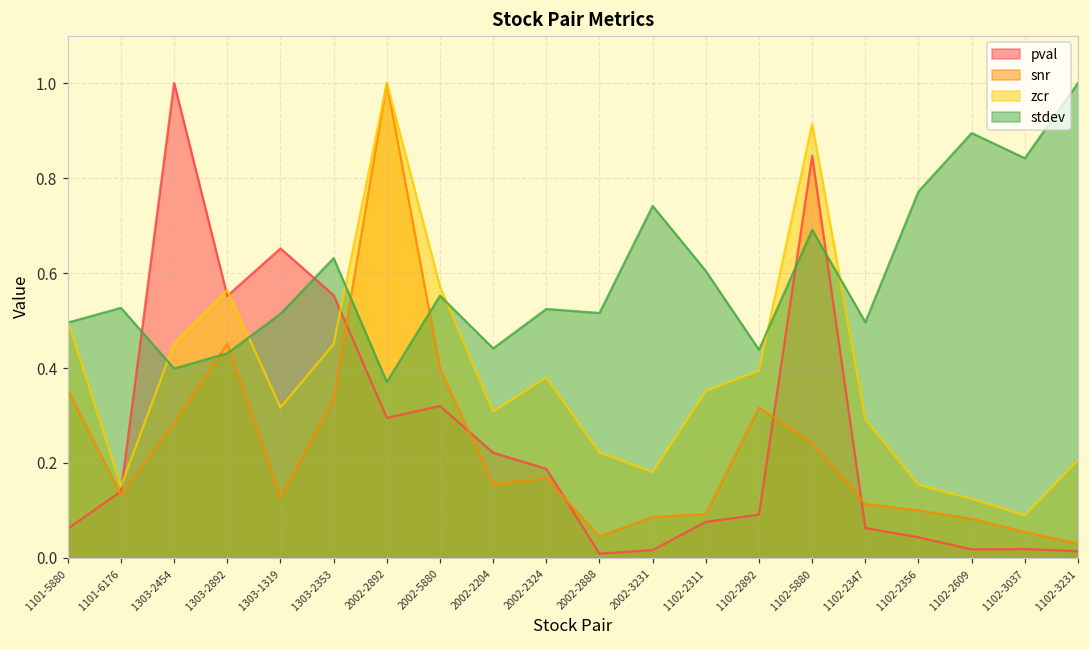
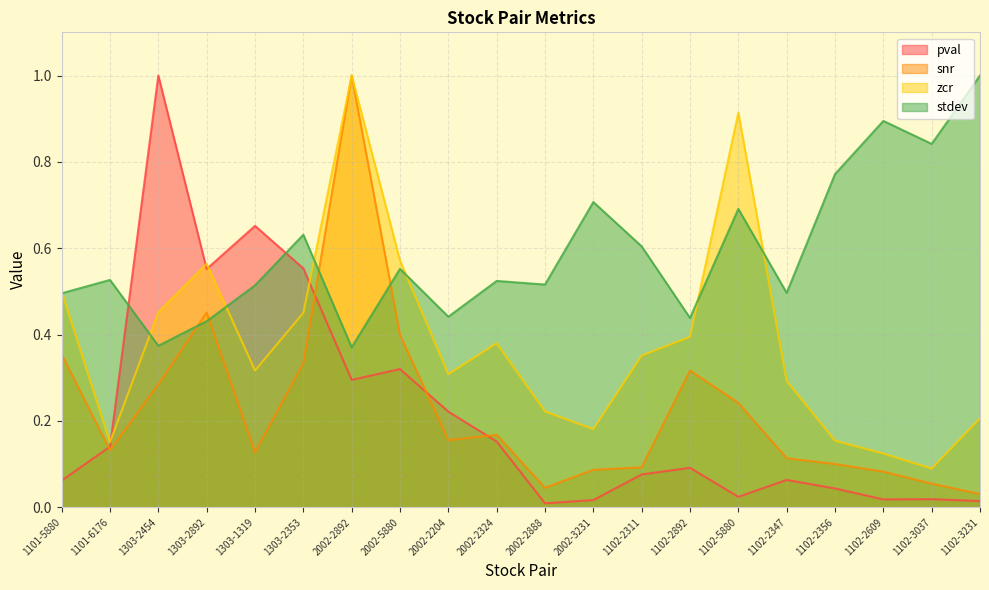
  {
    "pval": {
      "1101-5880": 0.06,
      "1101-6176": 0.14,
      "1303-2454": 1.00,
      "1303-2892": 0.55,
      "1303-1319": 0.65,
      "1303-2353": 0.55,
      "2002-2892": 0.30,
      "2002-5880": 0.32,
      "2002-2204": 0.22,
-     "2002-2324": 0.19,
+     "2002-2324": 0.15,
      "2002-2888": 0.01,
      "2002-3231": 0.02,
      "1102-2311": 0.08,
      "1102-2892": 0.09,
-     "1102-5880": 0.85,
+     "1102-5880": 0.02,
      "1102-2347": 0.06,
      "1102-2356": 0.04,
      "1102-2609": 0.02,
      "1102-3037": 0.02,
      "1102-3231": 0.01
    },
    "stdev": {
      "1101-6176": 0.53,
-     "1303-2454": 0.40,
+     "1303-2454": 0.37,
      "1303-2892": 0.43,
      "1303-1319": 0.51,
      "1303-2353": 0.63,
      "2002-2892": 0.37,
      "2002-5880": 0.55,
      "2002-2204": 0.44,
      "2002-2324": 0.52,
      "2002-2888": 0.52,
-     "2002-3231": 0.74,
+     "2002-3231": 0.71,
      "1102-2311": 0.60,
      "1102-2892": 0.44,
      "1102-5880": 0.69,
      "1102-2347": 0.50,
      "1102-2356": 0.77,
      "1102-2609": 0.89,
      "1102-3037": 0.84,
      "1102-3231": 1.00
    }
  }
